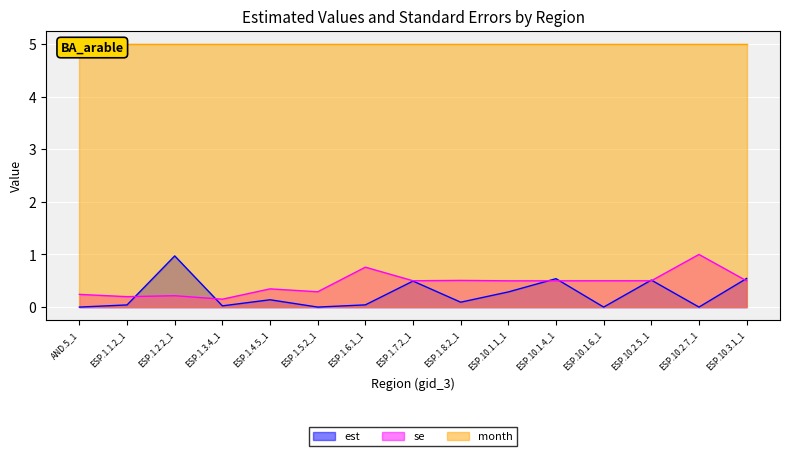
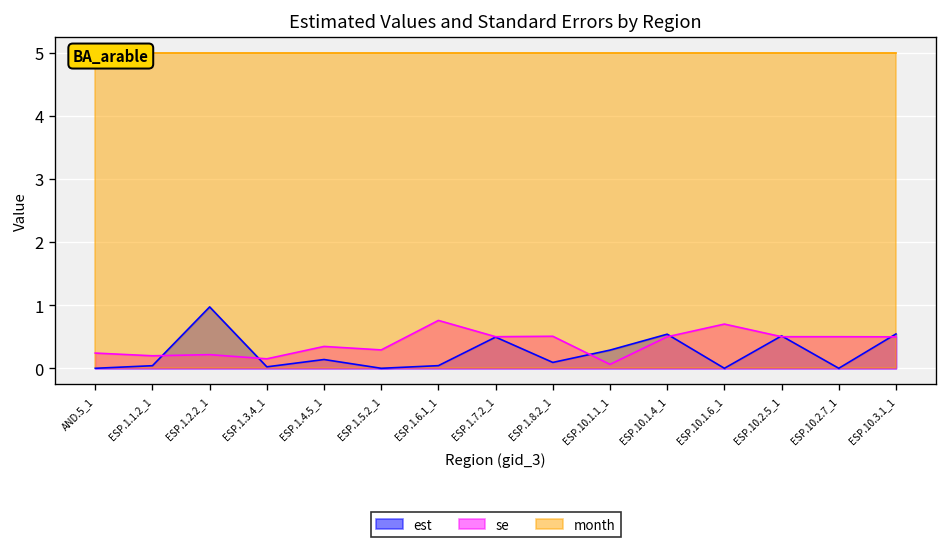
  {
    "est": {
      "AND.5_1": 0.0,
      "ESP.1.1.2_1": 0.0,
      "ESP.1.2.2_1": 1.0,
      "ESP.1.3.4_1": 0.0,
      "ESP.1.4.5_1": 0.1,
      "ESP.1.5.2_1": 0.0,
      "ESP.1.6.1_1": 0.0,
      "ESP.1.8.2_1": 0.1,
      "ESP.10.1.1_1": 0.3,
      "ESP.10.1.6_1": 0.0,
      "ESP.10.2.7_1": 0.0
    },
    "se": {
      "AND.5_1": 0.2,
      "ESP.1.1.2_1": 0.2,
      "ESP.1.2.2_1": 0.2,
      "ESP.1.3.4_1": 0.2,
      "ESP.1.4.5_1": 0.3,
      "ESP.1.5.2_1": 0.3,
      "ESP.1.6.1_1": 0.8,
      "ESP.1.8.2_1": 0.5,
-     "ESP.10.1.1_1": 0.5,
-     "ESP.10.1.6_1": 0.5,
-     "ESP.10.2.7_1": 1.0
+     "ESP.10.1.1_1": 0.1,
+     "ESP.10.1.6_1": 0.7,
+     "ESP.10.2.7_1": 0.5
    },
    "month": {
      "ESP.1.2.2_1": 5.0,
      "ESP.1.3.4_1": 5.0,
      "ESP.1.4.5_1": 5.0,
      "ESP.1.5.2_1": 5.0,
      "ESP.1.6.1_1": 5.0,
      "ESP.1.7.2_1": 5.0,
      "ESP.1.8.2_1": 5.0,
      "ESP.10.1.1_1": 5.0,
      "ESP.10.1.4_1": 5.0,
      "ESP.10.1.6_1": 5.0,
      "ESP.10.2.5_1": 5.0,
      "ESP.10.2.7_1": 5.0,
      "ESP.10.3.1_1": 5.0
    }
  }
